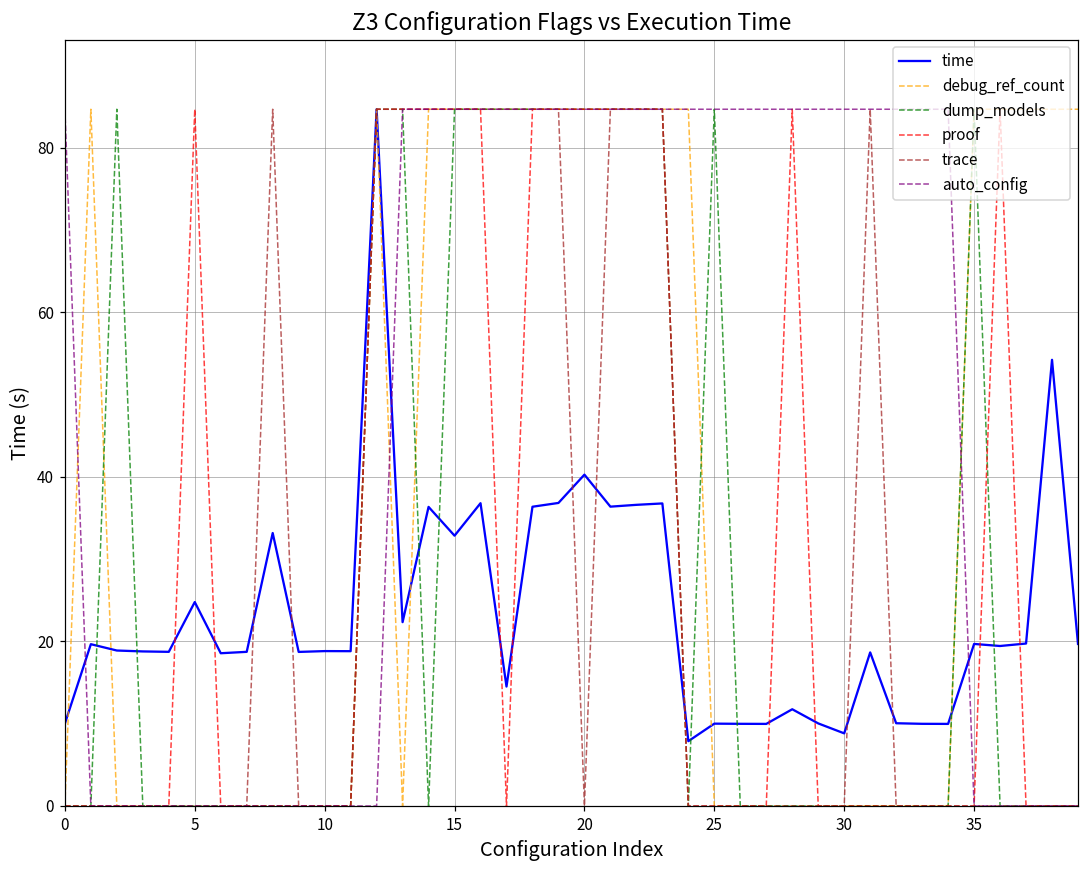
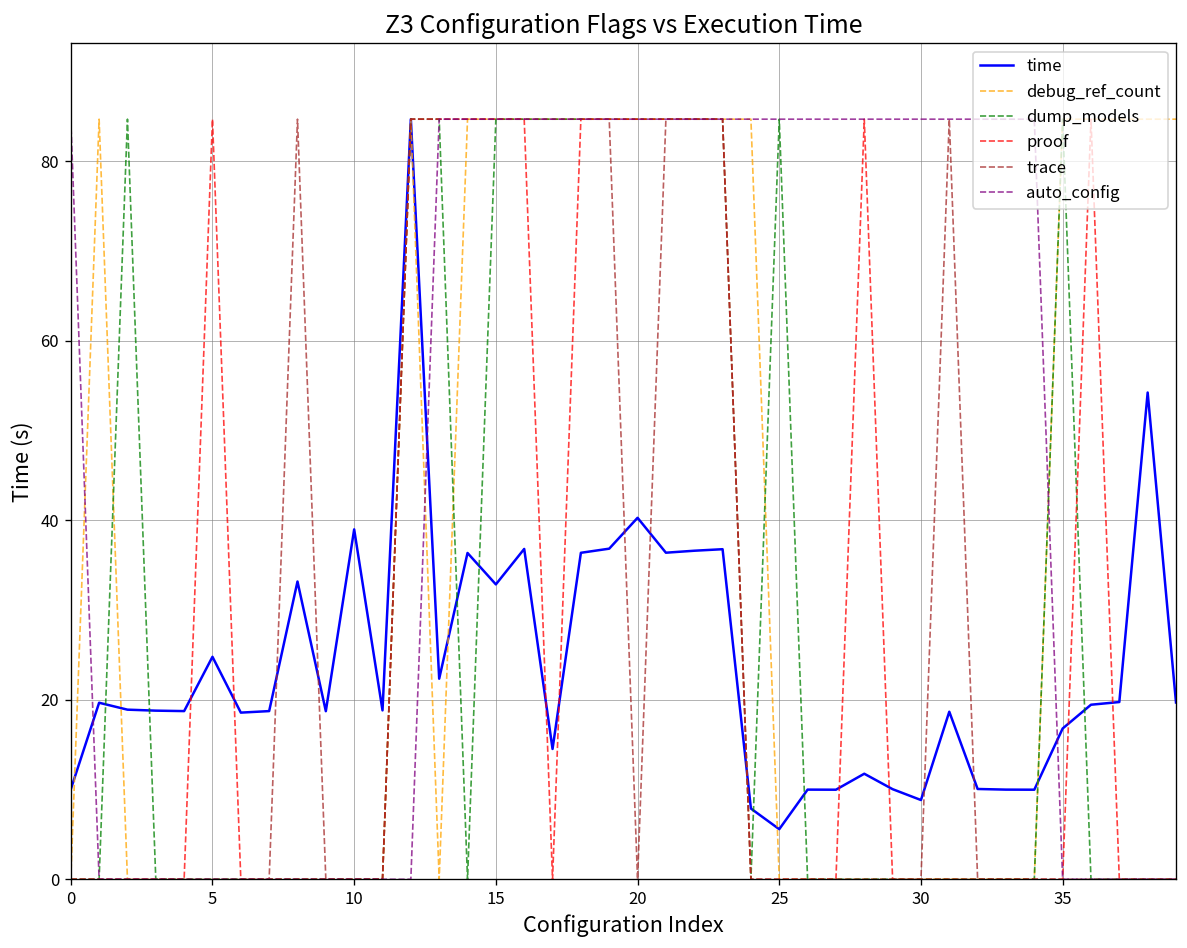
  {
    "time": {
      "0": 10,
      "5": 25,
-     "10": 19,
+     "10": 39,
      "15": 33,
      "20": 40,
-     "25": 10,
+     "25": 6,
      "30": 9,
-     "35": 20
+     "35": 17
    },
    "proof": {
      "5": 85
    },
    "trace": {
      "20": 0
    },
    "auto_config": {
      "0": 85,
      "30": 85
    }
  }
